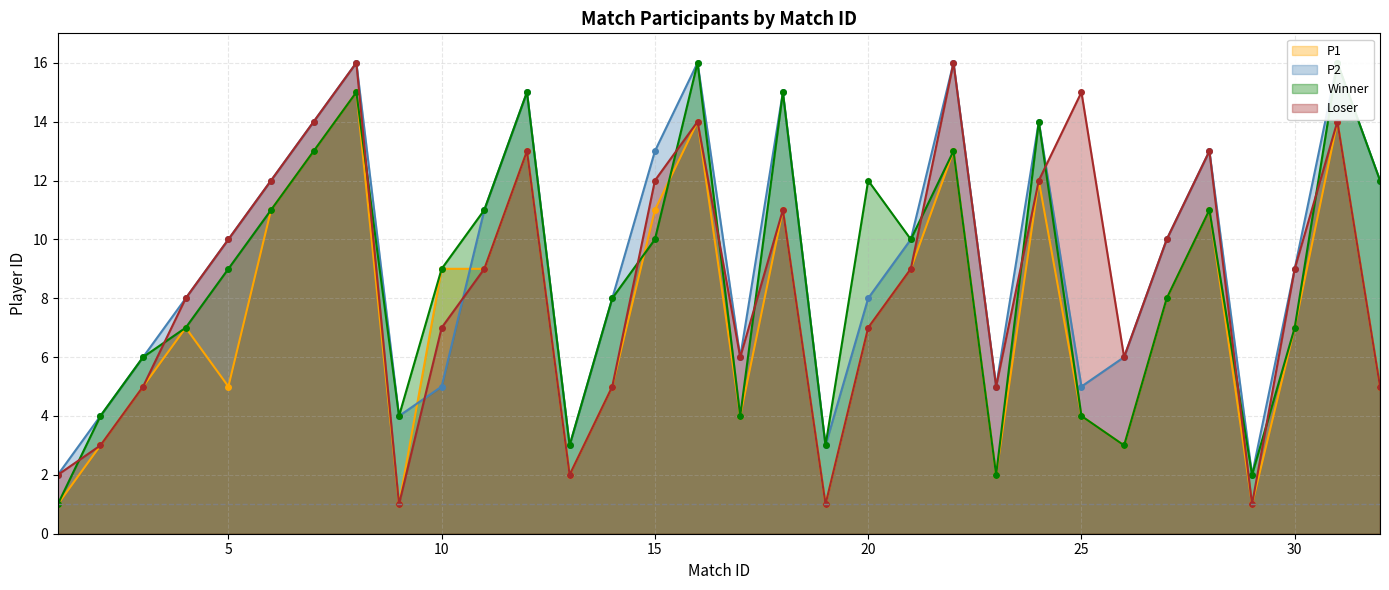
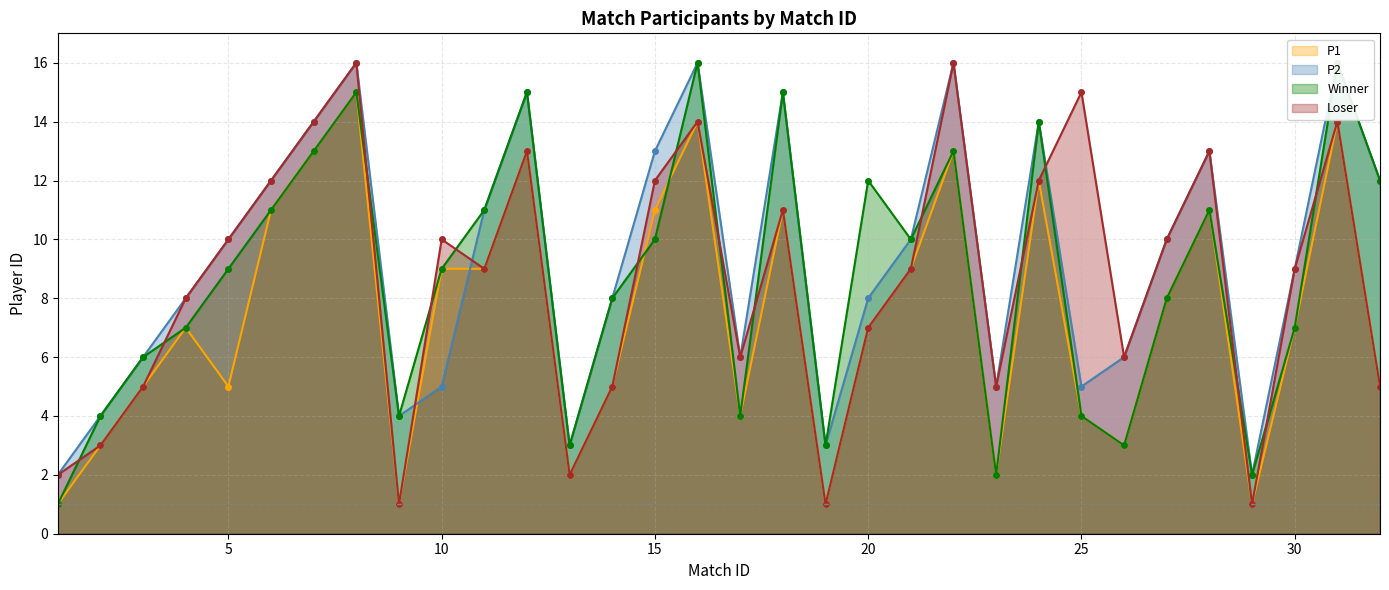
  {
    "P1": {
      "5": 5,
      "15": 11
    },
    "P2": {
      "10": 5,
      "15": 13,
      "20": 8,
      "25": 5
    },
    "Winner": {
      "5": 9,
      "15": 10,
      "20": 12
    },
    "Loser": {
-     "10": 7,
+     "10": 10,
      "15": 12,
      "25": 15
    }
  }
